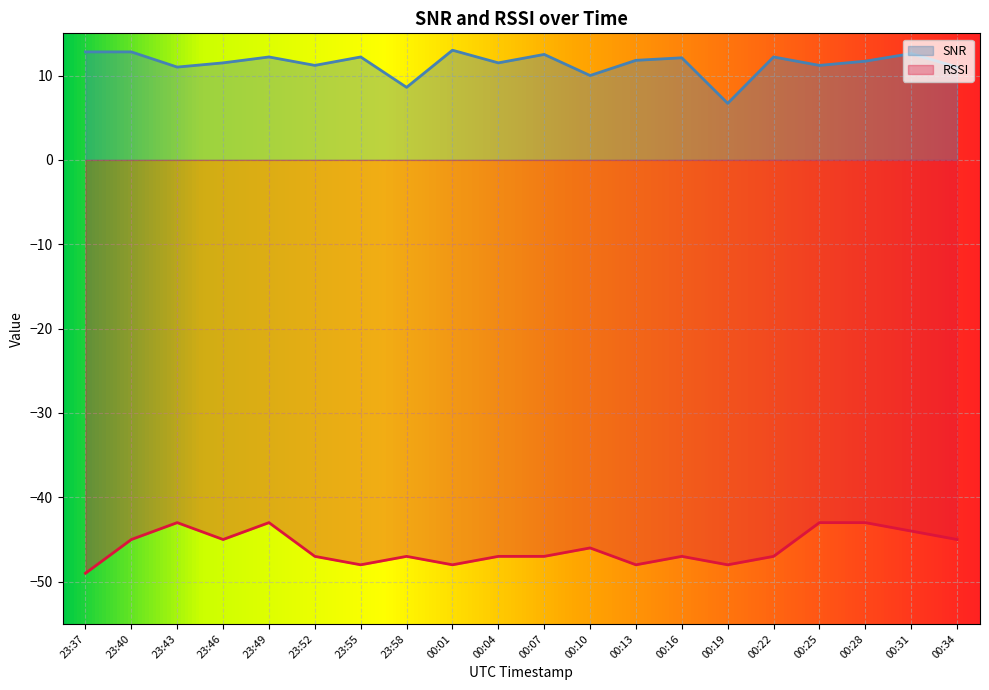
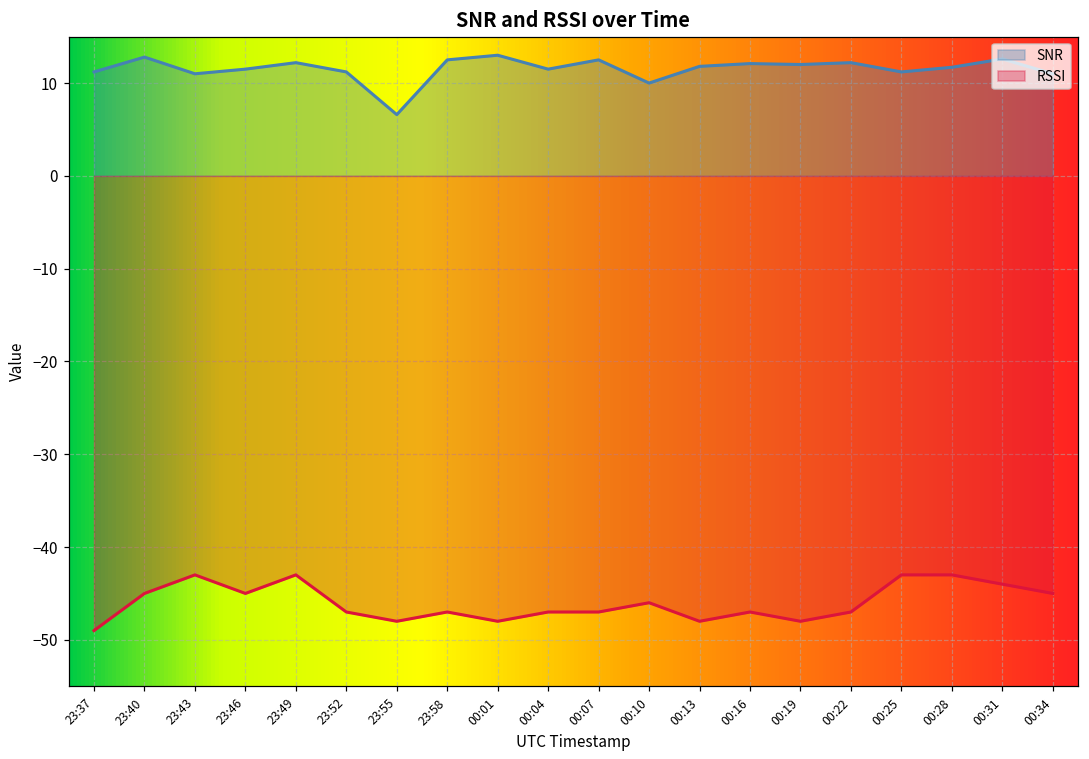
  {
    "SNR": {
-     "23:37": 13,
+     "23:37": 11,
      "23:40": 13,
      "23:43": 11,
      "23:46": 12,
      "23:49": 12,
      "23:52": 11,
-     "23:55": 12,
-     "23:58": 9,
+     "23:55": 7,
+     "23:58": 13,
      "00:01": 13,
      "00:04": 12,
      "00:07": 13,
      "00:10": 10,
      "00:13": 12,
      "00:16": 12,
-     "00:19": 7,
+     "00:19": 12,
      "00:22": 12,
      "00:25": 11,
      "00:28": 12
    }
  }
